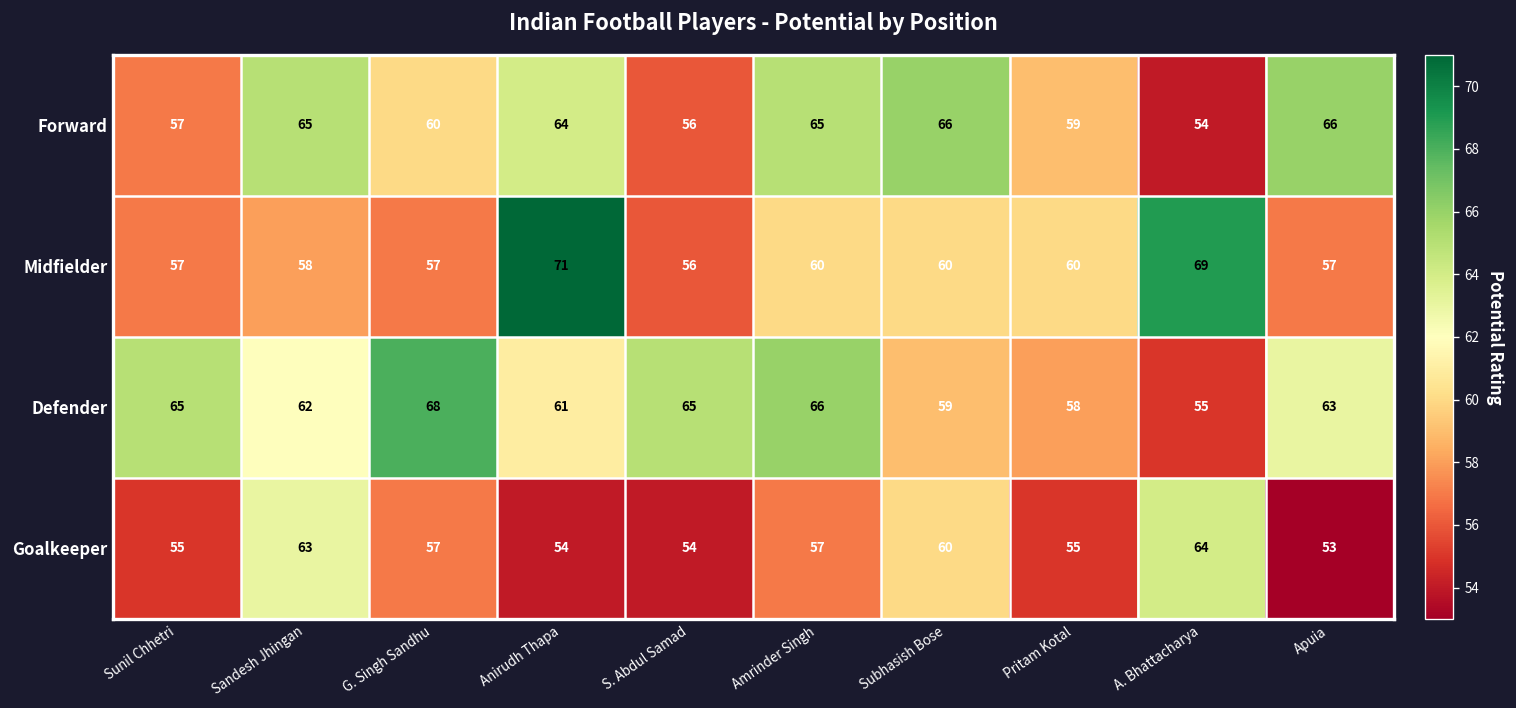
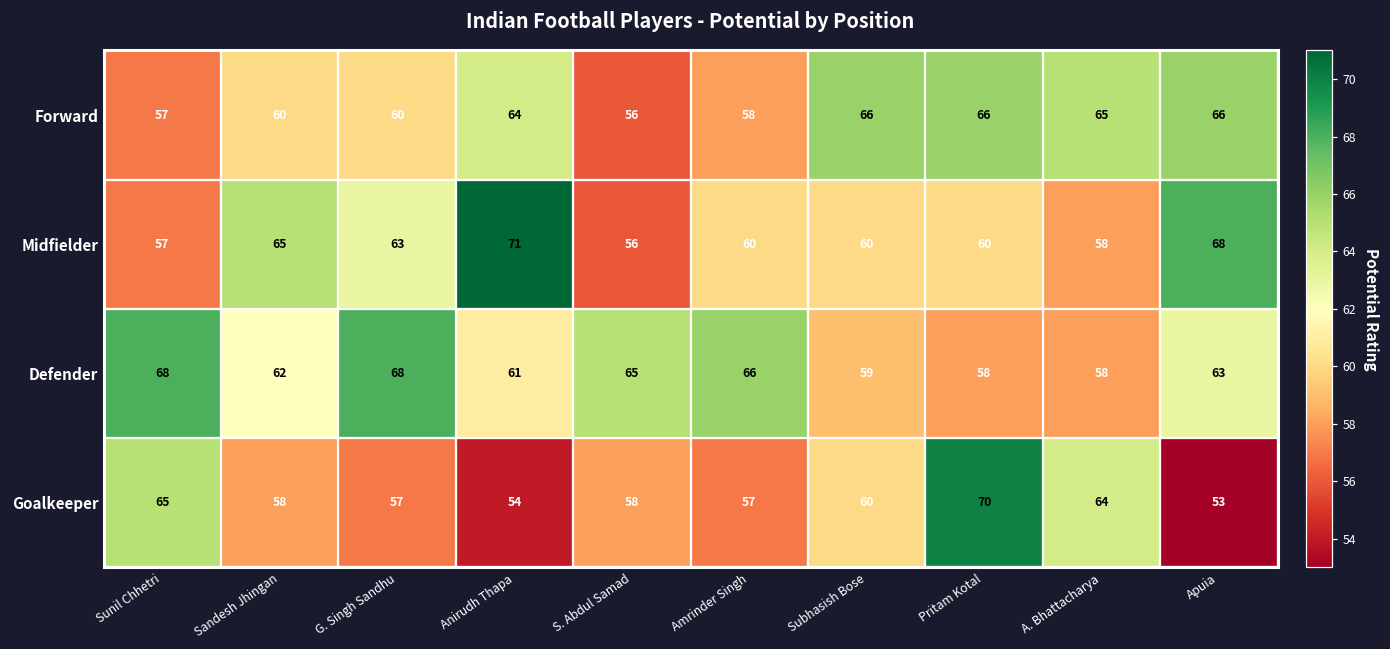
  {
    "Forward": {
      "Sunil Chhetri": 57,
-     "Sandesh Jhingan": 65,
+     "Sandesh Jhingan": 60,
      "G. Singh Sandhu": 60,
      "Anirudh Thapa": 64,
      "S. Abdul Samad": 56,
-     "Amrinder Singh": 65,
+     "Amrinder Singh": 58,
      "Subhasish Bose": 66,
-     "Pritam Kotal": 59,
-     "A. Bhattacharya": 54,
+     "Pritam Kotal": 66,
+     "A. Bhattacharya": 65,
      "Apuia": 66
    },
    "Midfielder": {
      "Sunil Chhetri": 57,
-     "Sandesh Jhingan": 58,
-     "G. Singh Sandhu": 57,
+     "Sandesh Jhingan": 65,
+     "G. Singh Sandhu": 63,
      "Anirudh Thapa": 71,
      "S. Abdul Samad": 56,
      "Amrinder Singh": 60,
      "Subhasish Bose": 60,
      "Pritam Kotal": 60,
-     "A. Bhattacharya": 69,
-     "Apuia": 57
+     "A. Bhattacharya": 58,
+     "Apuia": 68
    },
    "Defender": {
-     "Sunil Chhetri": 65,
+     "Sunil Chhetri": 68,
      "Sandesh Jhingan": 62,
      "G. Singh Sandhu": 68,
      "Anirudh Thapa": 61,
      "S. Abdul Samad": 65,
      "Amrinder Singh": 66,
      "Subhasish Bose": 59,
      "Pritam Kotal": 58,
-     "A. Bhattacharya": 55,
+     "A. Bhattacharya": 58,
      "Apuia": 63
    },
    "Goalkeeper": {
-     "Sunil Chhetri": 55,
-     "Sandesh Jhingan": 63,
+     "Sunil Chhetri": 65,
+     "Sandesh Jhingan": 58,
      "G. Singh Sandhu": 57,
      "Anirudh Thapa": 54,
-     "S. Abdul Samad": 54,
+     "S. Abdul Samad": 58,
      "Amrinder Singh": 57,
      "Subhasish Bose": 60,
-     "Pritam Kotal": 55,
+     "Pritam Kotal": 70,
      "A. Bhattacharya": 64,
      "Apuia": 53
    }
  }
